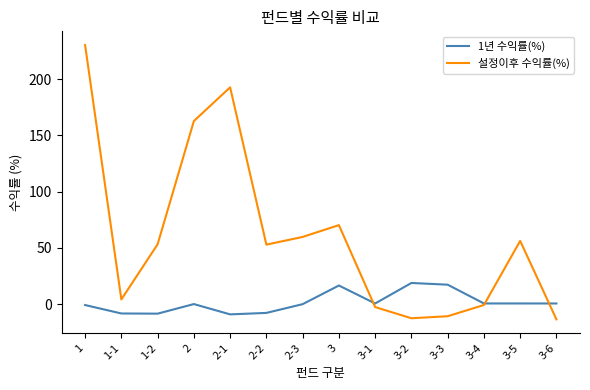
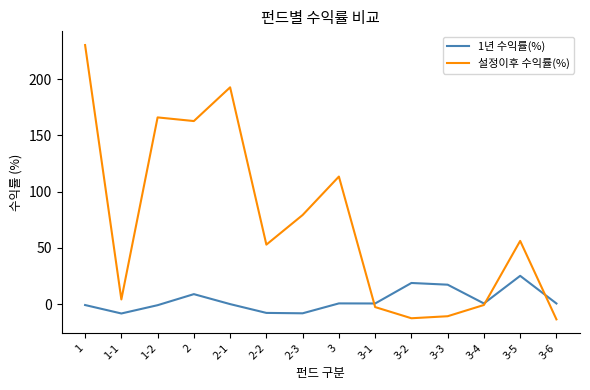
  {
    "1년 수익률(%)": {
      "1": -1,
      "1-1": -8,
-     "1-2": -9,
-     "2": 0,
-     "2-1": -9,
+     "1-2": -1,
+     "2": 9,
+     "2-1": 0,
      "2-2": -8,
-     "2-3": 0,
-     "3": 17,
+     "2-3": -8,
+     "3": 1,
      "3-1": 1,
      "3-2": 19,
      "3-3": 17,
-     "3-5": 1,
+     "3-5": 25,
      "3-6": 1
    },
    "설정이후 수익률(%)": {
      "1": 230,
      "1-1": 4,
-     "1-2": 53,
+     "1-2": 166,
      "2": 163,
      "2-1": 193,
      "2-2": 53,
-     "2-3": 60,
-     "3": 70,
+     "2-3": 79,
+     "3": 113,
      "3-1": -3,
      "3-2": -13,
      "3-3": -11,
      "3-5": 56,
      "3-6": -14
    }
  }
